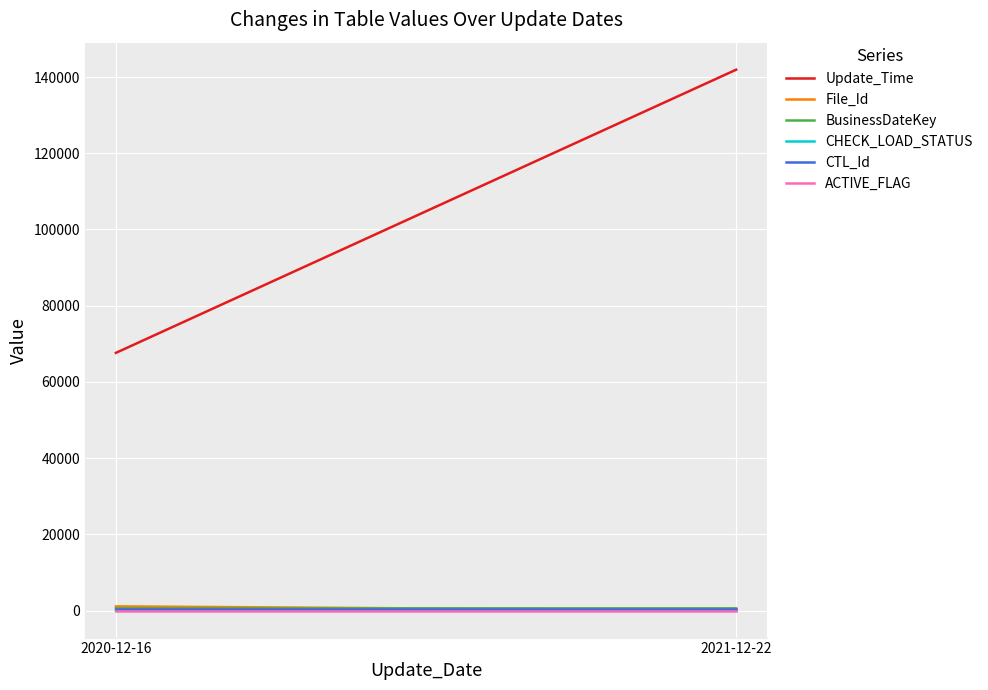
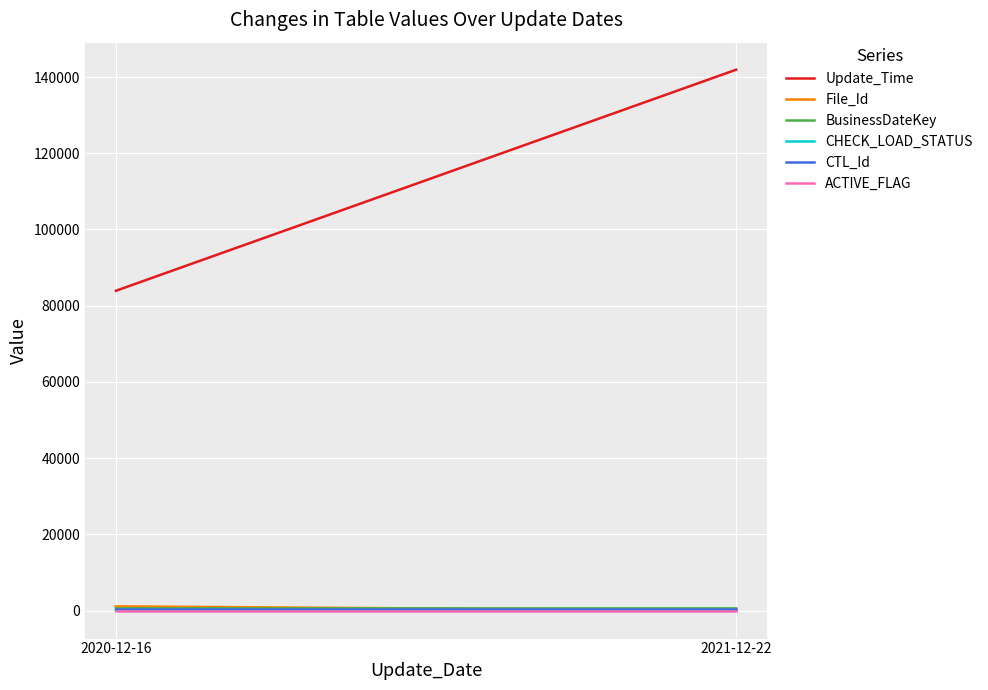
  {
    "Update_Time": {
-     "2020-12-16": 68000,
+     "2020-12-16": 84000,
      "2021-12-22": 142000
    }
  }
